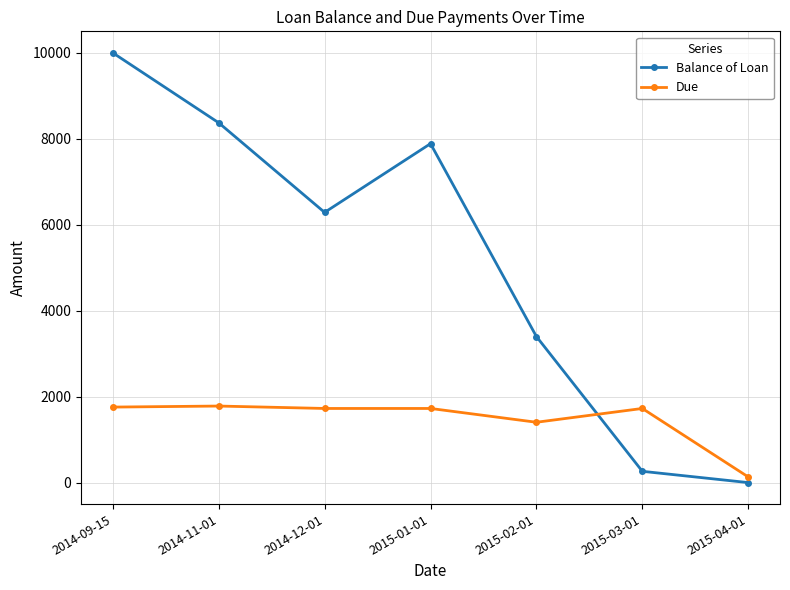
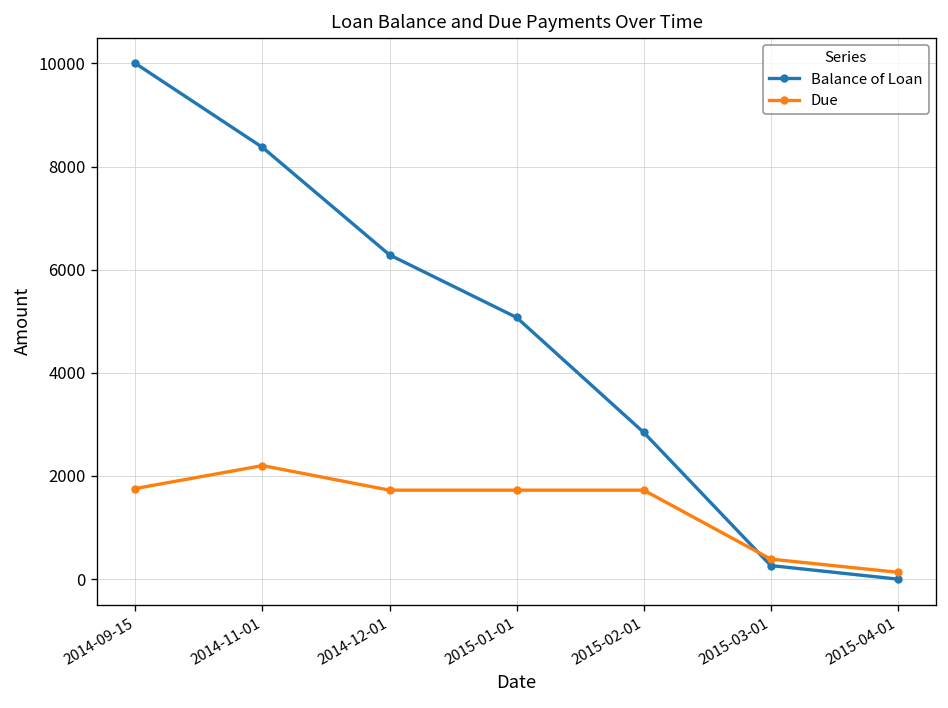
  {
    "Balance of Loan": {
      "2014-09-15": 10000,
      "2014-11-01": 8400,
      "2014-12-01": 6300,
-     "2015-01-01": 7900,
-     "2015-02-01": 3400,
+     "2015-01-01": 5100,
+     "2015-02-01": 2800,
      "2015-03-01": 300,
      "2015-04-01": 0
    },
    "Due": {
      "2014-09-15": 1800,
-     "2014-11-01": 1800,
+     "2014-11-01": 2200,
      "2014-12-01": 1700,
      "2015-01-01": 1700,
-     "2015-02-01": 1400,
-     "2015-03-01": 1700,
+     "2015-02-01": 1700,
+     "2015-03-01": 400,
      "2015-04-01": 100
    }
  }
